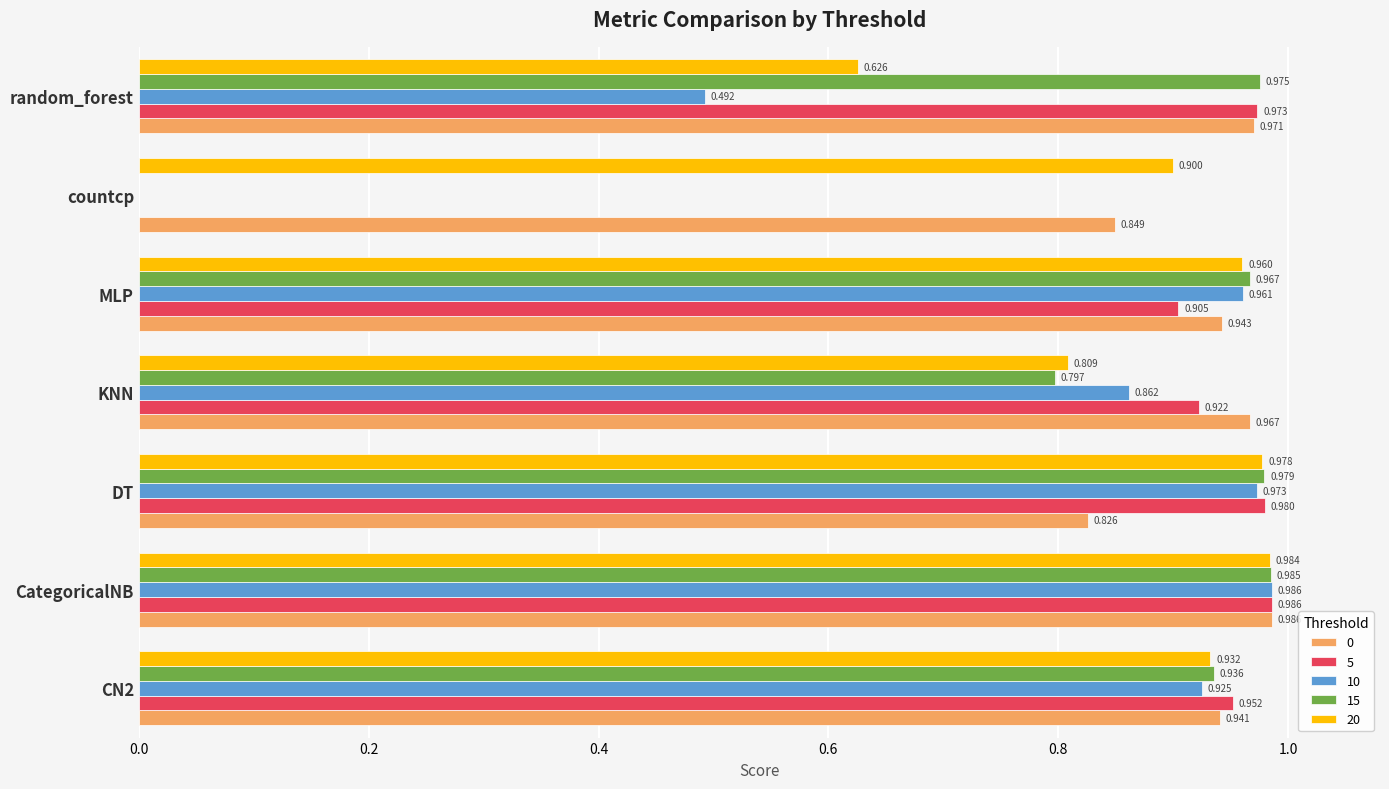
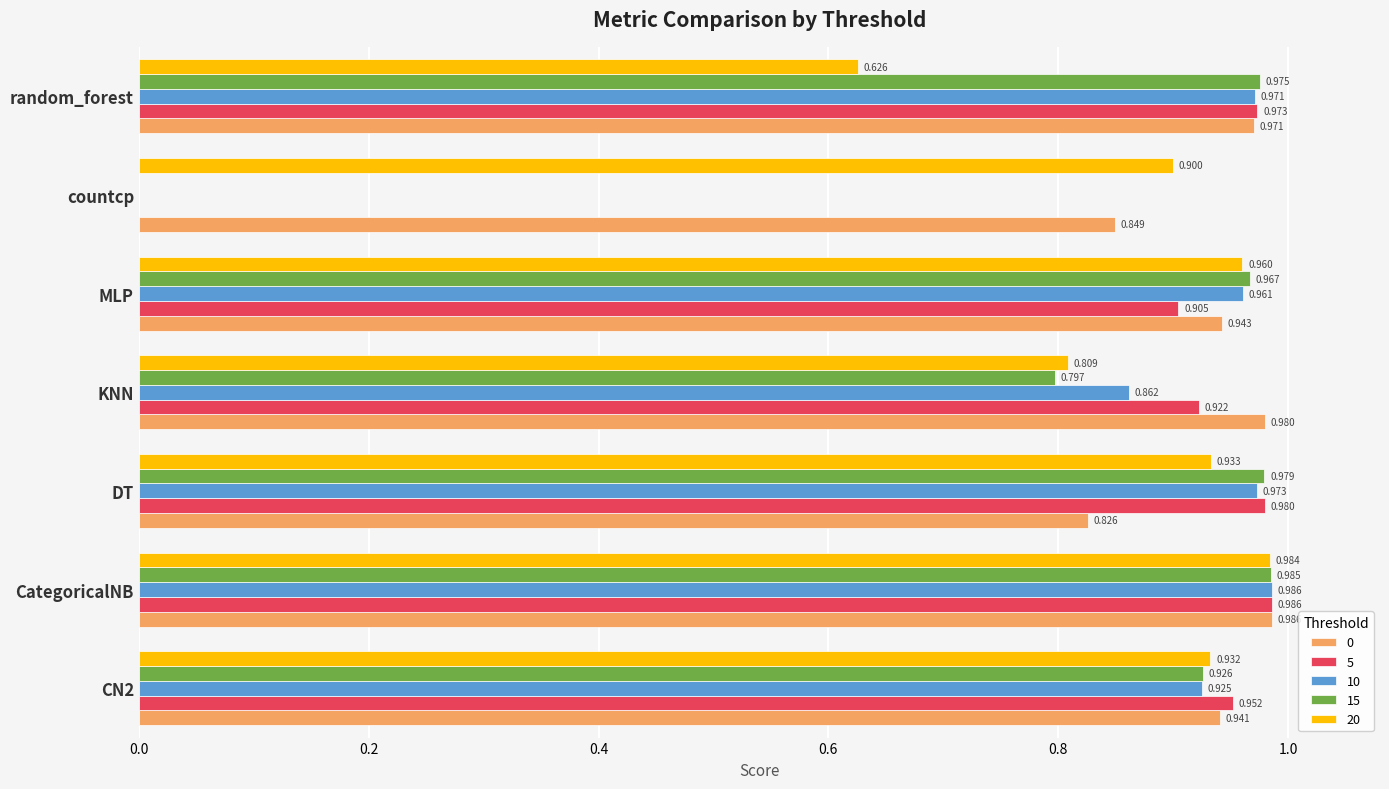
  {
    "0": {
      "random_forest": 0.971,
      "countcp": 0.849,
      "MLP": 0.943,
-     "KNN": 0.967,
+     "KNN": 0.980,
      "DT": 0.826,
      "CN2": 0.941
    },
    "5": {
      "random_forest": 0.973,
      "MLP": 0.905,
      "KNN": 0.922,
      "DT": 0.980,
      "CategoricalNB": 0.986,
      "CN2": 0.952
    },
    "10": {
-     "random_forest": 0.492,
+     "random_forest": 0.971,
      "MLP": 0.961,
      "KNN": 0.862,
      "DT": 0.973,
      "CategoricalNB": 0.986,
      "CN2": 0.925
    },
    "15": {
      "random_forest": 0.975,
      "MLP": 0.967,
      "KNN": 0.797,
      "DT": 0.979,
      "CategoricalNB": 0.985,
-     "CN2": 0.936
+     "CN2": 0.926
    },
    "20": {
      "random_forest": 0.626,
      "countcp": 0.900,
      "MLP": 0.960,
      "KNN": 0.809,
-     "DT": 0.978,
+     "DT": 0.933,
      "CategoricalNB": 0.984,
      "CN2": 0.932
    }
  }
